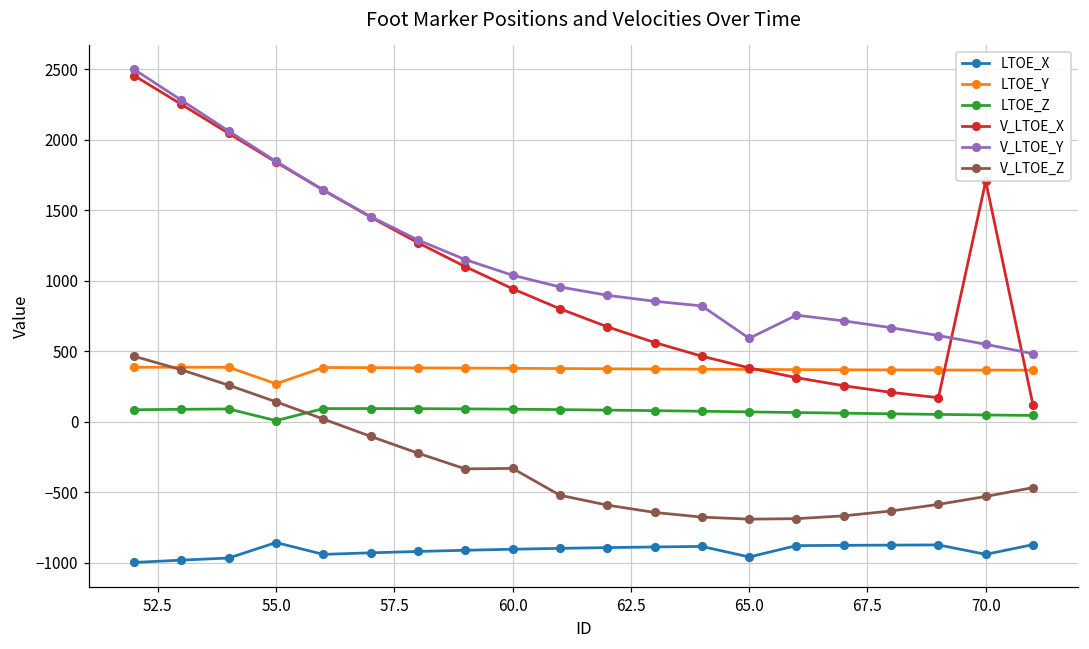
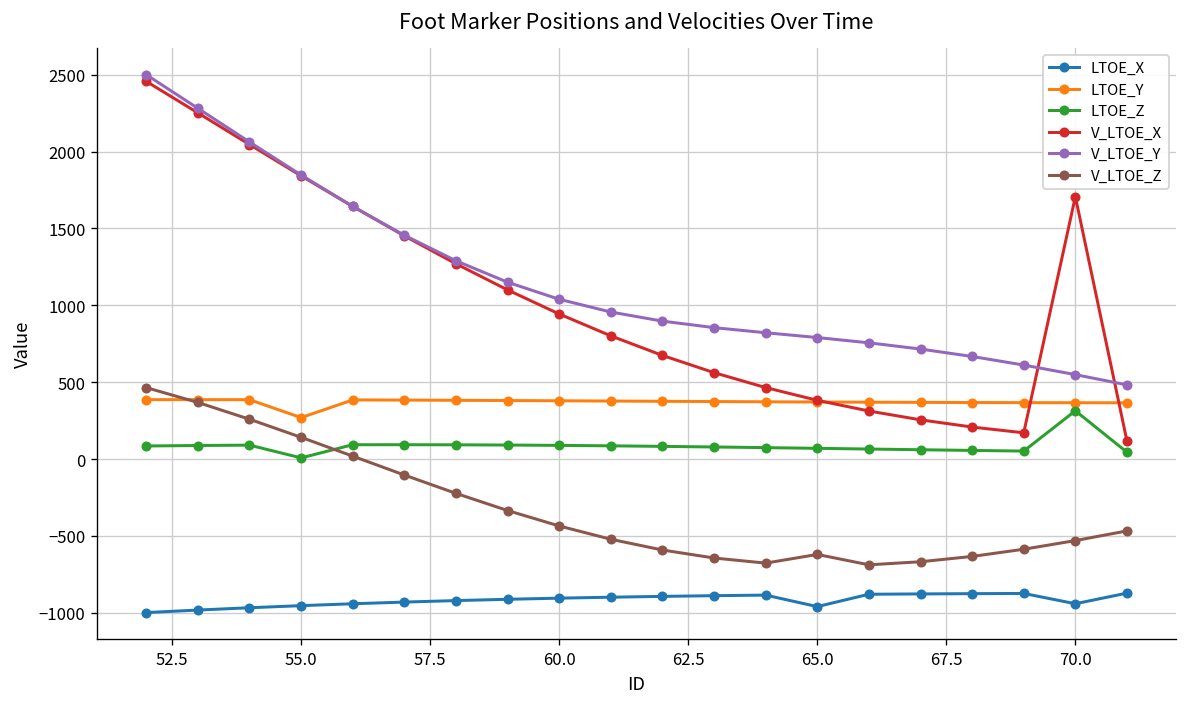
  {
    "LTOE_X": {
-     "55.0": -860,
+     "55.0": -950,
      "60.0": -910,
      "65.0": -960,
      "70.0": -940
    },
    "LTOE_Y": {
      "55.0": 270,
      "60.0": 380,
      "70.0": 370
    },
    "LTOE_Z": {
      "55.0": 10,
      "60.0": 90,
      "65.0": 70,
-     "70.0": 50
+     "70.0": 310
    },
    "V_LTOE_X": {
      "60.0": 940
    },
    "V_LTOE_Y": {
      "60.0": 1040,
-     "65.0": 590,
+     "65.0": 790,
      "70.0": 550
    },
    "V_LTOE_Z": {
      "55.0": 140,
-     "60.0": -330,
-     "65.0": -690,
+     "60.0": -440,
+     "65.0": -620,
      "70.0": -530
    }
  }
